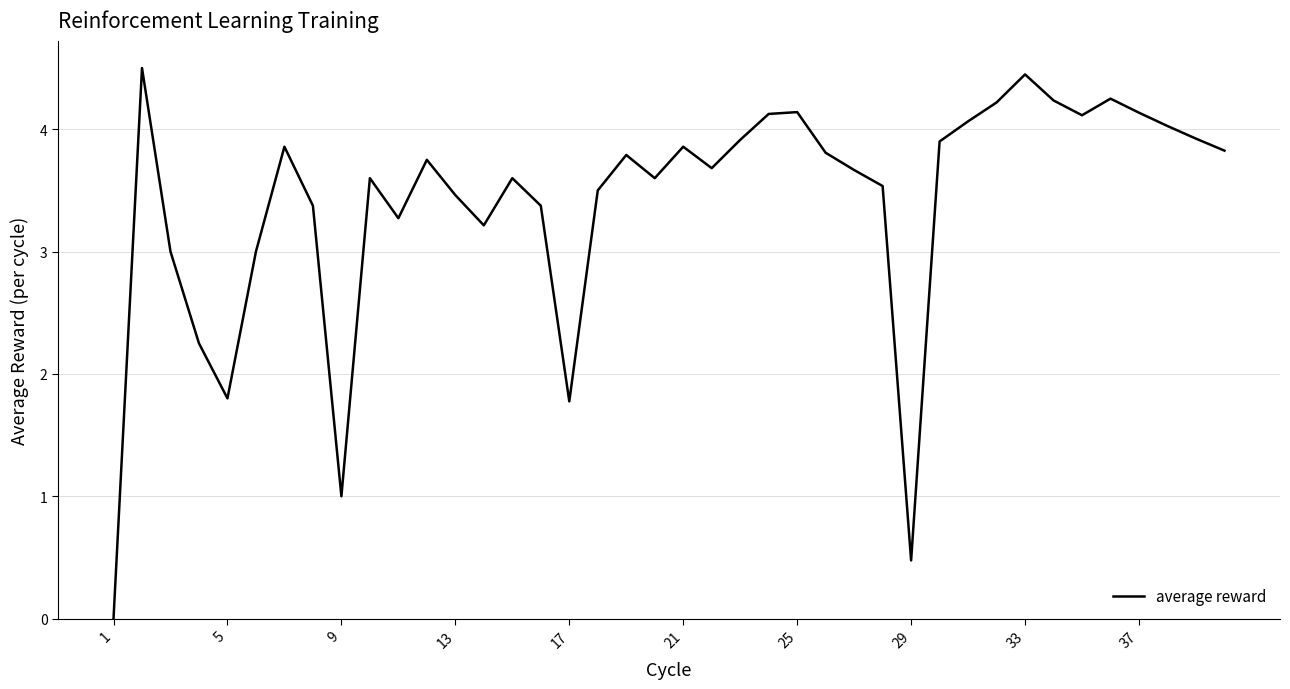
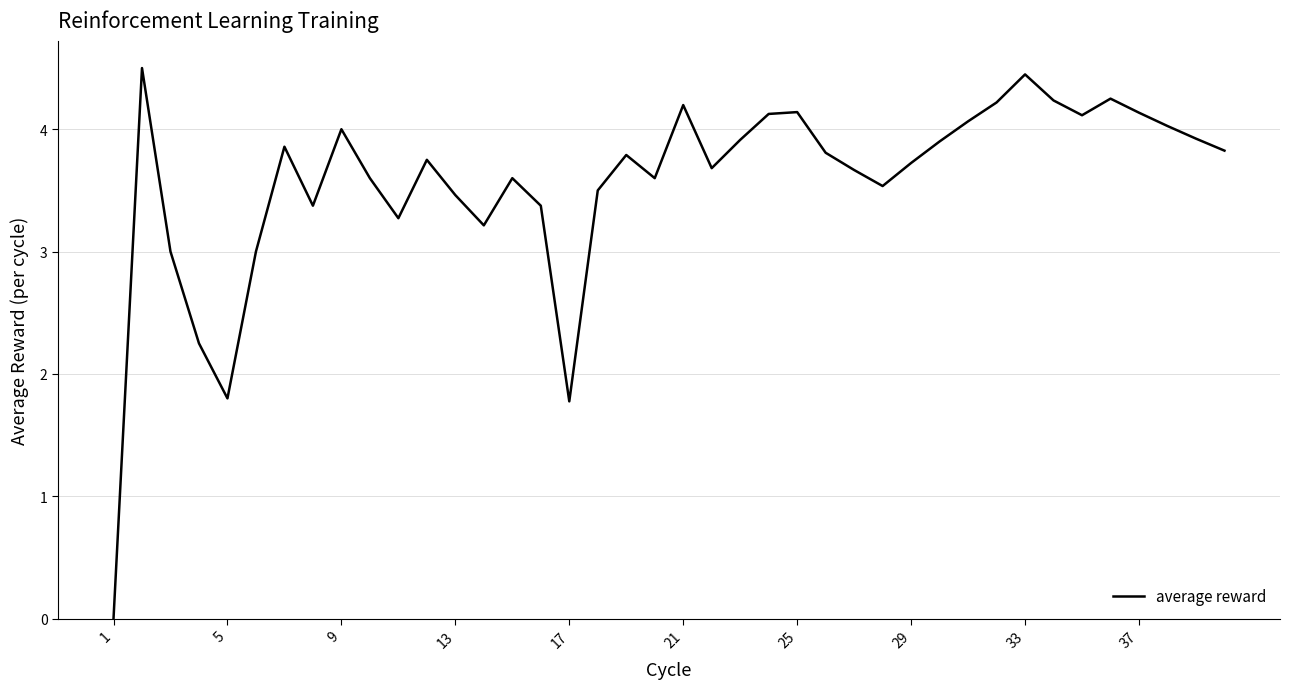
  {
    "1": 0.00,
    "5": 1.80,
-   "9": 1,
+   "9": 4,
    "13": 3.46,
    "17": 1.78,
-   "21": 3.86,
+   "21": 4.20,
    "25": 4.14,
-   "29": 0.48,
+   "29": 3.72,
    "33": 4.45,
    "37": 4.14
  }
